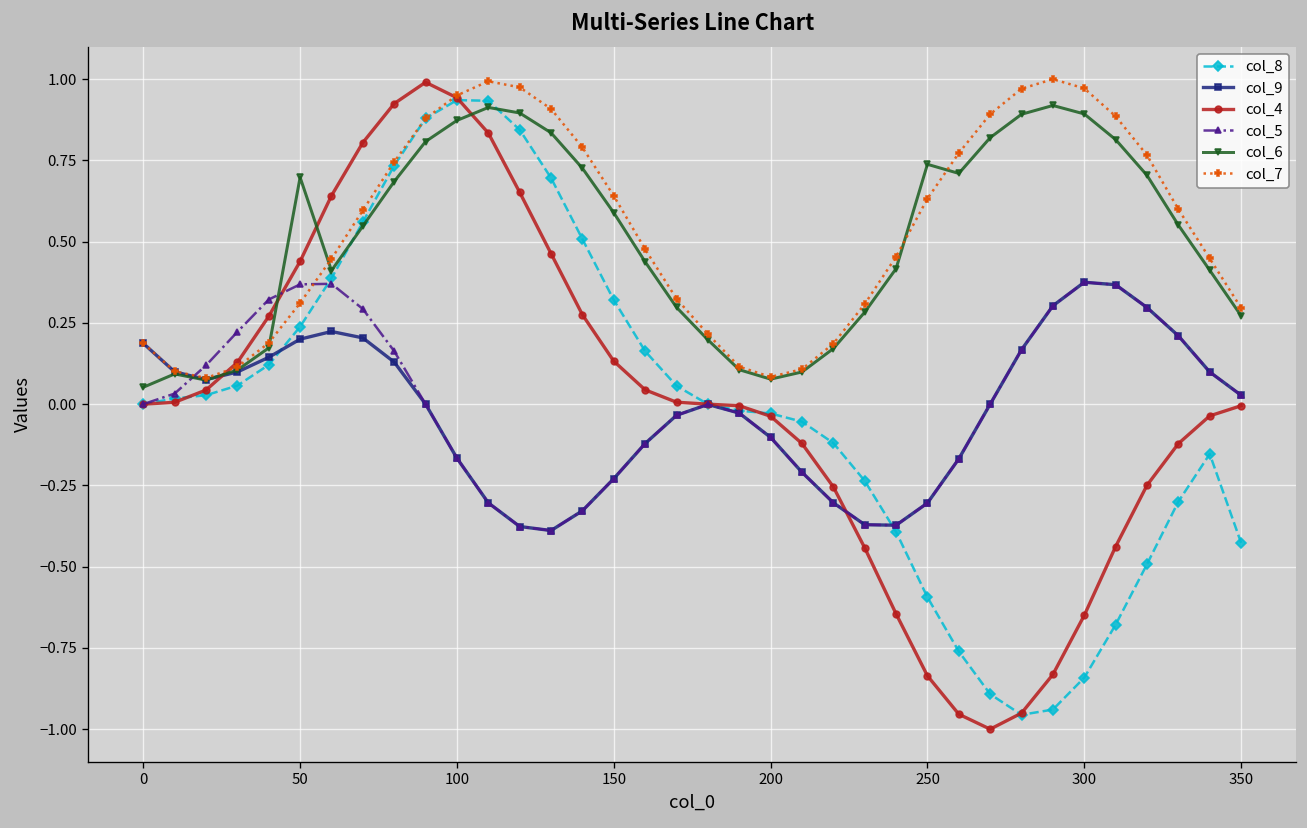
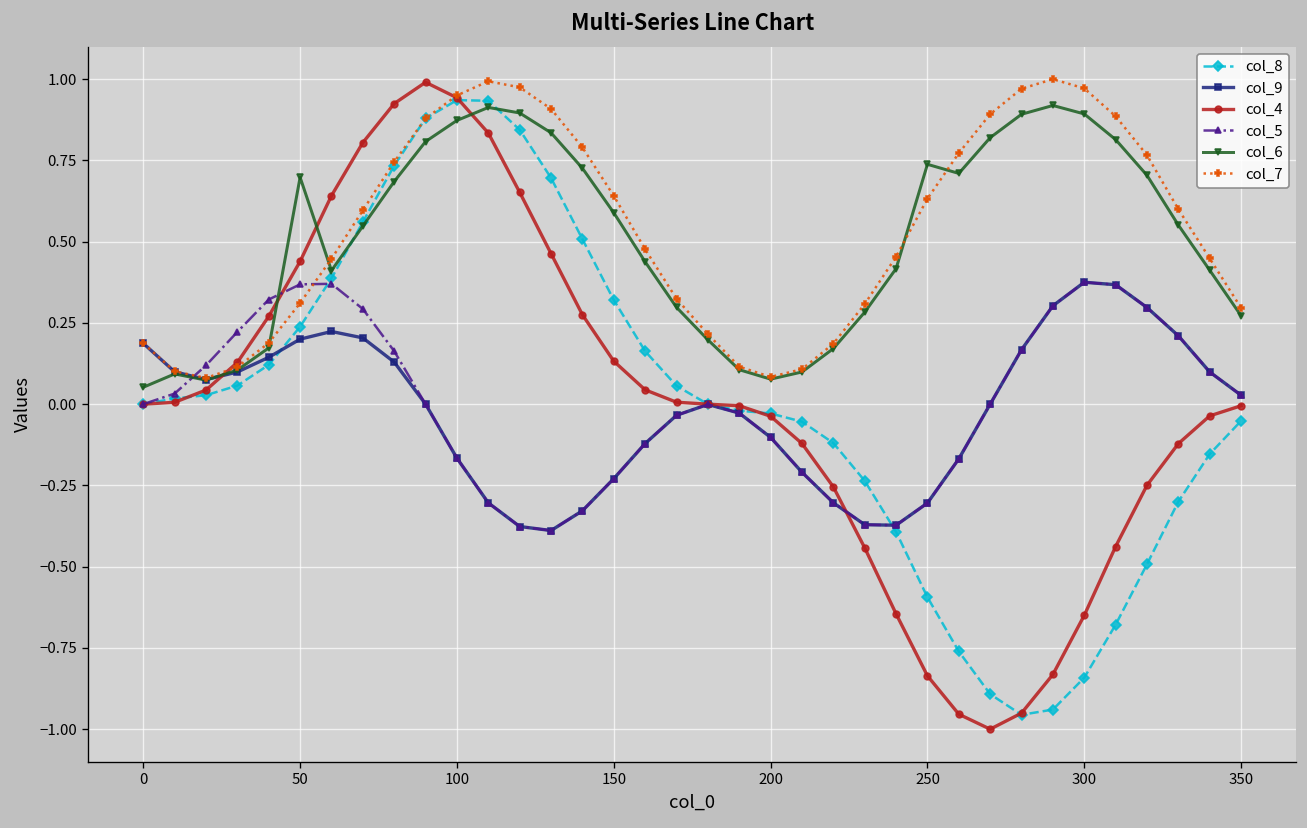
  {
    "col_8": {
      "50": 0.24,
      "150": 0.32,
      "250": -0.59,
      "300": -0.84,
-     "350": -0.43
+     "350": -0.05
    },
    "col_4": {
      "50": 0.44,
      "150": 0.13,
      "250": -0.84,
      "300": -0.65,
      "350": 0.00
    },
    "col_6": {
      "0": 0.05,
      "50": 0.70,
      "100": 0.87,
      "150": 0.59,
      "250": 0.74,
      "300": 0.89,
      "350": 0.27
    },
    "col_7": {
      "50": 0.31,
      "150": 0.64,
      "250": 0.63,
      "300": 0.97,
      "350": 0.30
    }
  }
